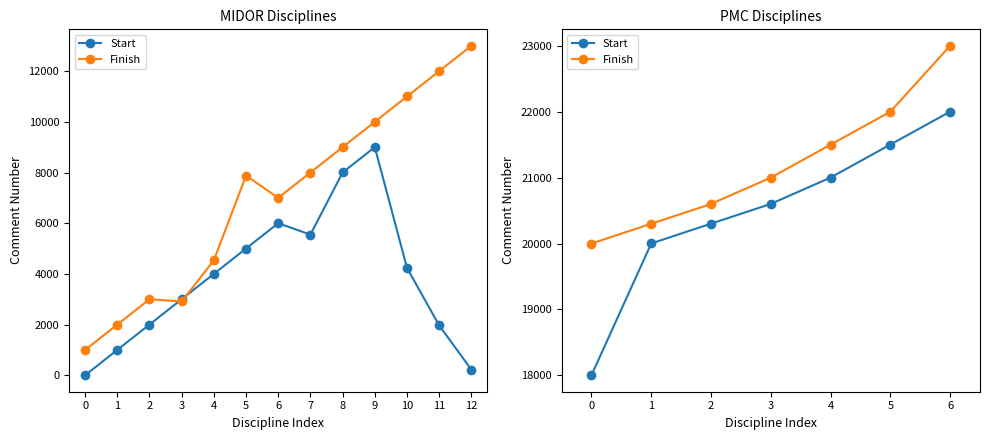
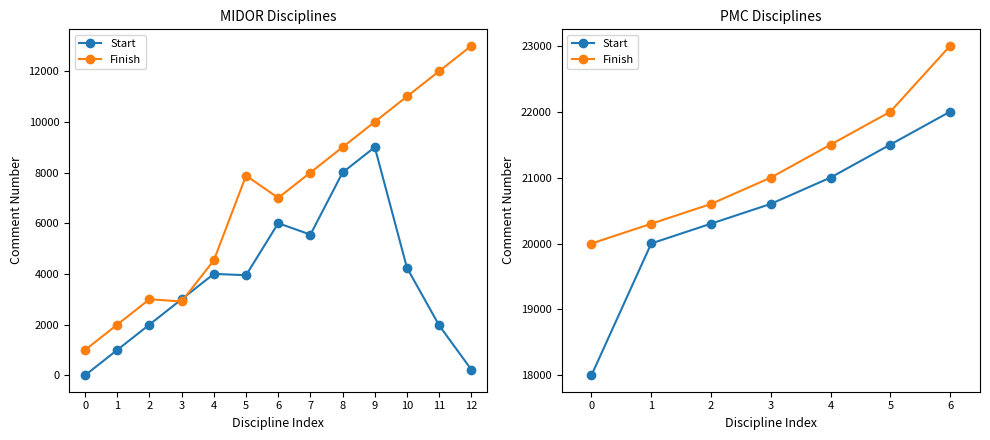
  {
    "MIDOR Disciplines": {
      "Start": {
        "0": 0,
        "1": 1000,
        "2": 2000,
        "4": 4000,
-       "5": 5000,
+       "5": 3900,
        "6": 6000,
        "7": 5600,
        "8": 8000,
        "9": 9000,
        "10": 4200,
        "11": 2000,
        "12": 200
      },
      "Finish": {
        "0": 1000,
        "1": 2000,
        "2": 3000,
        "4": 4500,
        "5": 7900,
        "6": 7000,
        "7": 8000,
        "8": 9000,
        "9": 10000,
        "10": 11000,
        "11": 12000,
        "12": 13000
      }
    },
    "PMC Disciplines": {
      "Start": {
        "0": 18000,
        "1": 20000,
        "2": 20300,
        "3": 20600,
        "4": 21000,
        "5": 21500,
        "6": 22000
      },
      "Finish": {
        "0": 20000,
        "1": 20300,
        "2": 20600,
        "3": 21000,
        "4": 21500,
        "5": 22000,
        "6": 23000
      }
    }
  }
